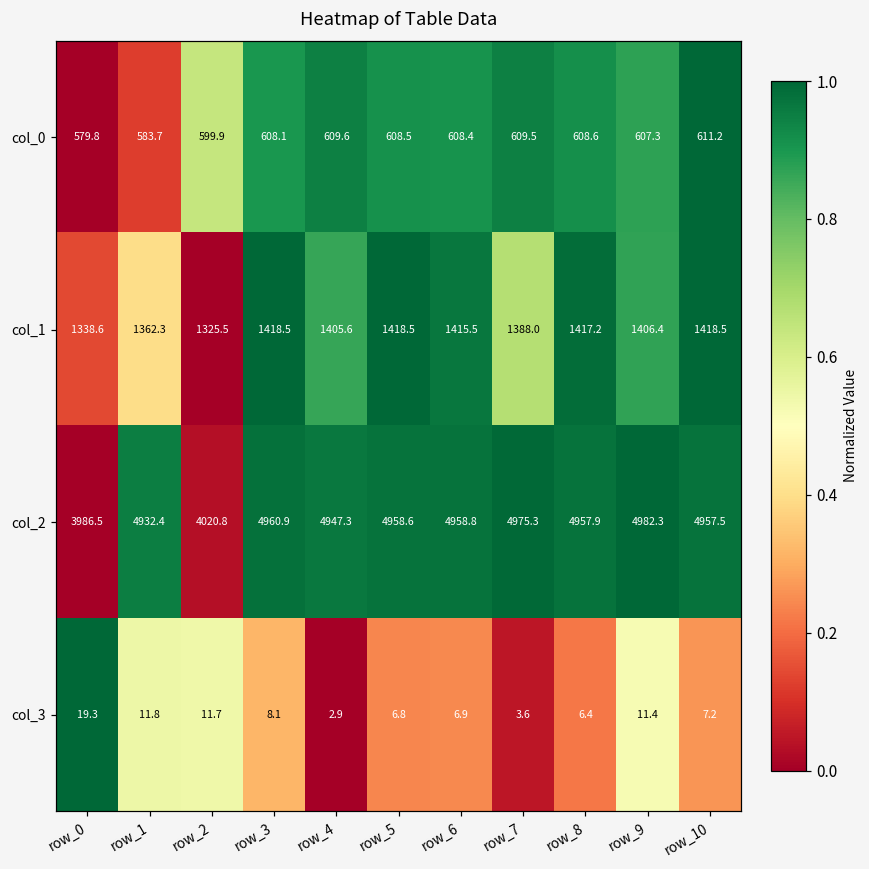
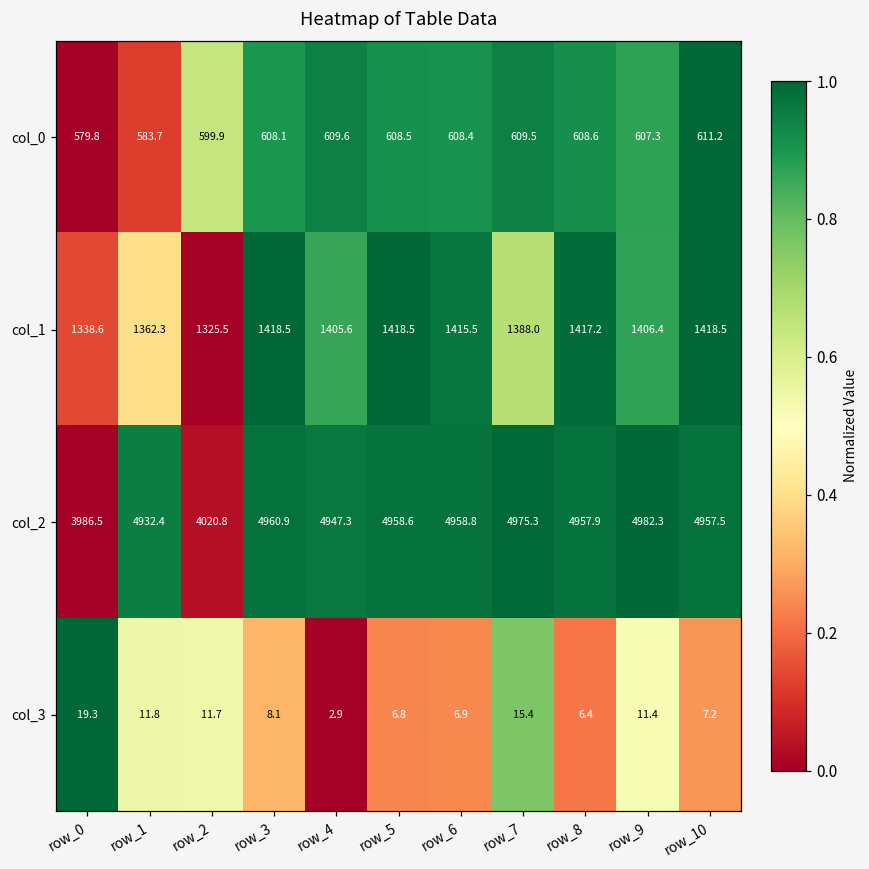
  {
    "col_0": {
      "row_0": 579.8,
      "row_1": 583.7,
      "row_2": 599.9,
      "row_3": 608.1,
      "row_4": 609.6,
      "row_5": 608.5,
      "row_6": 608.4,
      "row_7": 609.5,
      "row_8": 608.6,
      "row_9": 607.3,
      "row_10": 611.2
    },
    "col_1": {
      "row_0": 1338.6,
      "row_1": 1362.3,
      "row_2": 1325.5,
      "row_3": 1418.5,
      "row_4": 1405.6,
      "row_5": 1418.5,
      "row_6": 1415.5,
      "row_7": 1388.0,
      "row_8": 1417.2,
      "row_9": 1406.4,
      "row_10": 1418.5
    },
    "col_2": {
      "row_0": 3986.5,
      "row_1": 4932.4,
      "row_2": 4020.8,
      "row_3": 4960.9,
      "row_4": 4947.3,
      "row_5": 4958.6,
      "row_6": 4958.8,
      "row_7": 4975.3,
      "row_8": 4957.9,
      "row_9": 4982.3,
      "row_10": 4957.5
    },
    "col_3": {
      "row_0": 19.3,
      "row_1": 11.8,
      "row_2": 11.7,
      "row_3": 8.1,
      "row_4": 2.9,
      "row_5": 6.8,
      "row_6": 6.9,
-     "row_7": 3.6,
+     "row_7": 15.4,
      "row_8": 6.4,
      "row_9": 11.4,
      "row_10": 7.2
    }
  }
